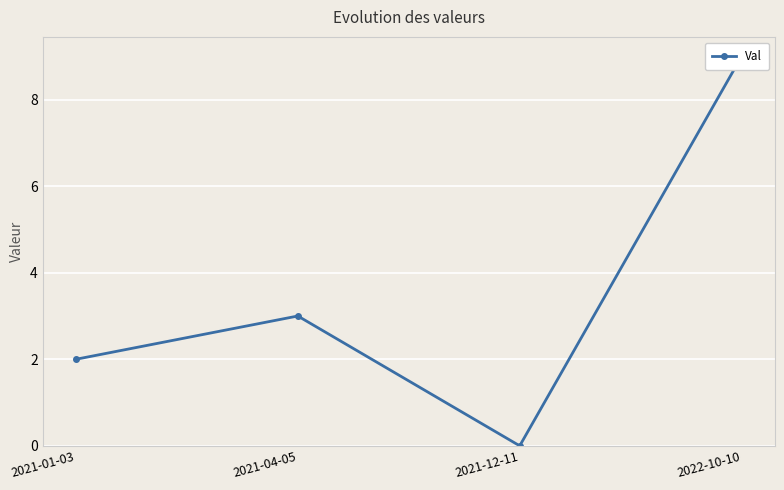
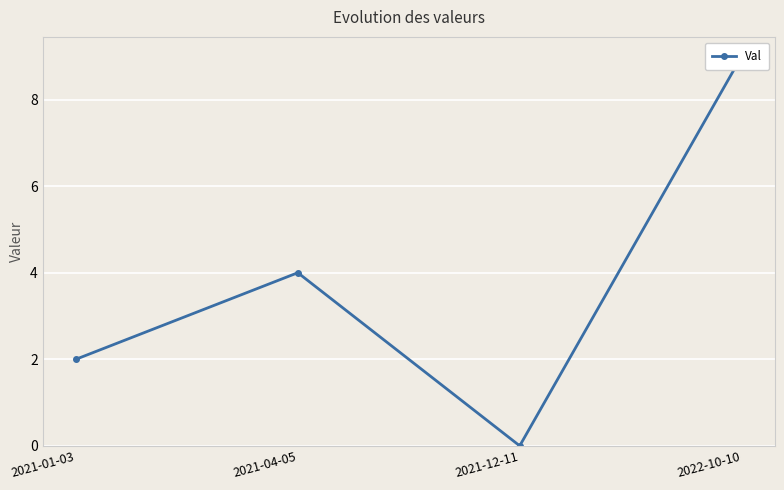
  {
    "2021-01-03": 2,
-   "2021-04-05": 3,
+   "2021-04-05": 4,
    "2021-12-11": 0
  }
